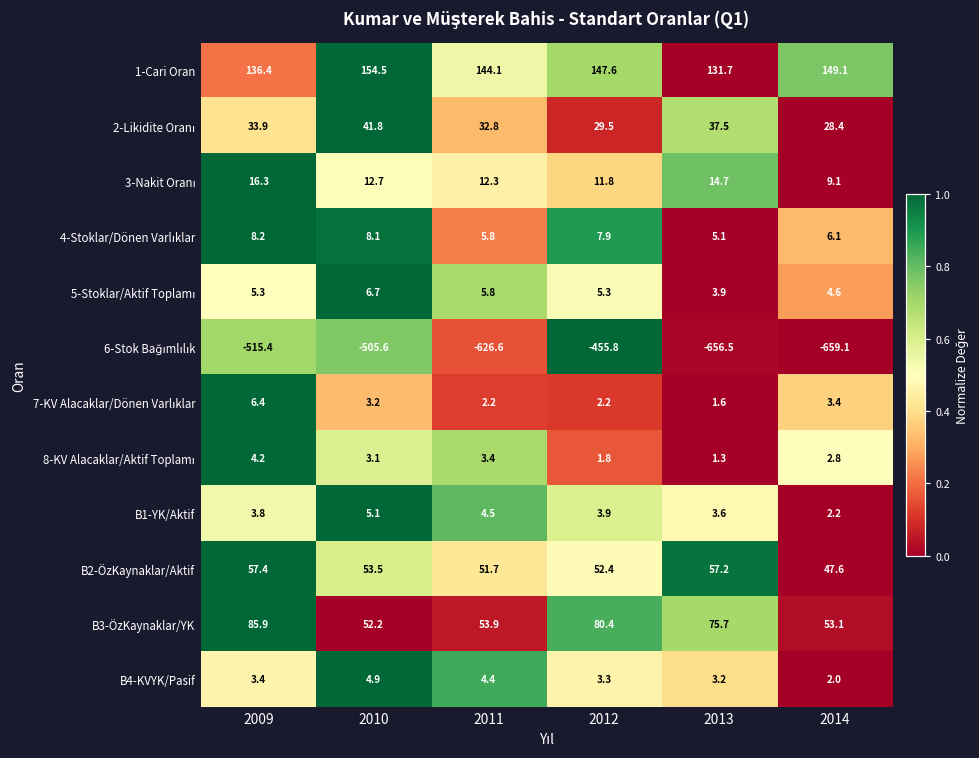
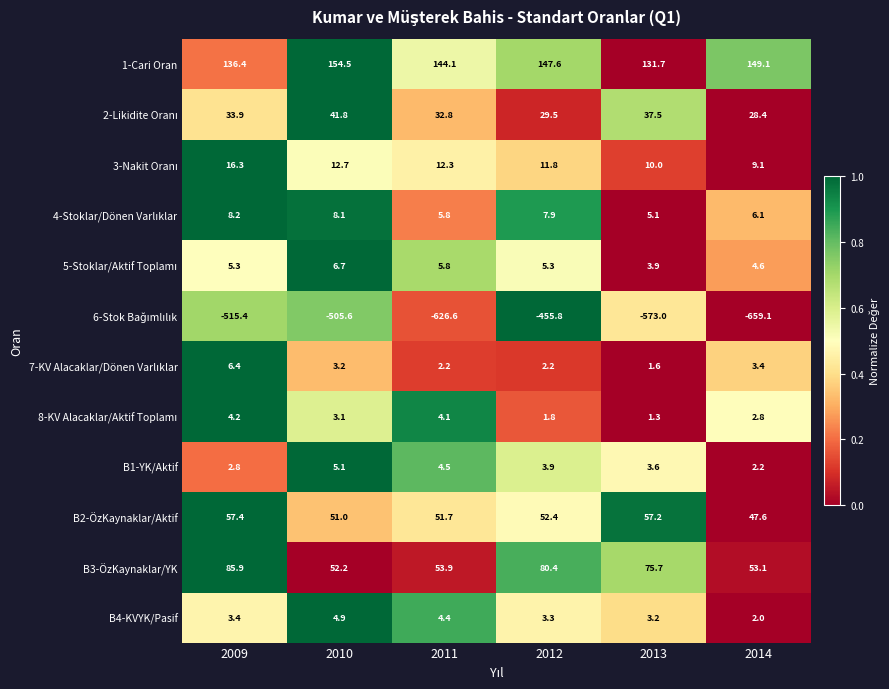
  {
    "1-Cari Oran": {
      "2009": 136.4,
      "2010": 154.5,
      "2011": 144.1,
      "2012": 147.6,
      "2013": 131.7,
      "2014": 149.1
    },
    "2-Likidite Oranı": {
      "2009": 33.9,
      "2010": 41.8,
      "2011": 32.8,
      "2012": 29.5,
      "2013": 37.5,
      "2014": 28.4
    },
    "3-Nakit Oranı": {
      "2009": 16.3,
      "2010": 12.7,
      "2011": 12.3,
      "2012": 11.8,
-     "2013": 14.7,
+     "2013": 10.0,
      "2014": 9.1
    },
    "4-Stoklar/Dönen Varlıklar": {
      "2009": 8.2,
      "2010": 8.1,
      "2011": 5.8,
      "2012": 7.9,
      "2013": 5.1,
      "2014": 6.1
    },
    "5-Stoklar/Aktif Toplamı": {
      "2009": 5.3,
      "2010": 6.7,
      "2011": 5.8,
      "2012": 5.3,
      "2013": 3.9,
      "2014": 4.6
    },
    "6-Stok Bağımlılık": {
      "2009": -515.4,
      "2010": -505.6,
      "2011": -626.6,
      "2012": -455.8,
-     "2013": -656.5,
+     "2013": -573.0,
      "2014": -659.1
    },
    "7-KV Alacaklar/Dönen Varlıklar": {
      "2009": 6.4,
      "2010": 3.2,
      "2011": 2.2,
      "2012": 2.2,
      "2013": 1.6,
      "2014": 3.4
    },
    "8-KV Alacaklar/Aktif Toplamı": {
      "2009": 4.2,
      "2010": 3.1,
-     "2011": 3.4,
+     "2011": 4.1,
      "2012": 1.8,
      "2013": 1.3,
      "2014": 2.8
    },
    "B1-YK/Aktif": {
-     "2009": 3.8,
+     "2009": 2.8,
      "2010": 5.1,
      "2011": 4.5,
      "2012": 3.9,
      "2013": 3.6,
      "2014": 2.2
    },
    "B2-ÖzKaynaklar/Aktif": {
      "2009": 57.4,
-     "2010": 53.5,
+     "2010": 51.0,
      "2011": 51.7,
      "2012": 52.4,
      "2013": 57.2,
      "2014": 47.6
    },
    "B3-ÖzKaynaklar/YK": {
      "2009": 85.9,
      "2010": 52.2,
      "2011": 53.9,
      "2012": 80.4,
      "2013": 75.7,
      "2014": 53.1
    },
    "B4-KVYK/Pasif": {
      "2009": 3.4,
      "2010": 4.9,
      "2011": 4.4,
      "2012": 3.3,
      "2013": 3.2,
      "2014": 2.0
    }
  }
